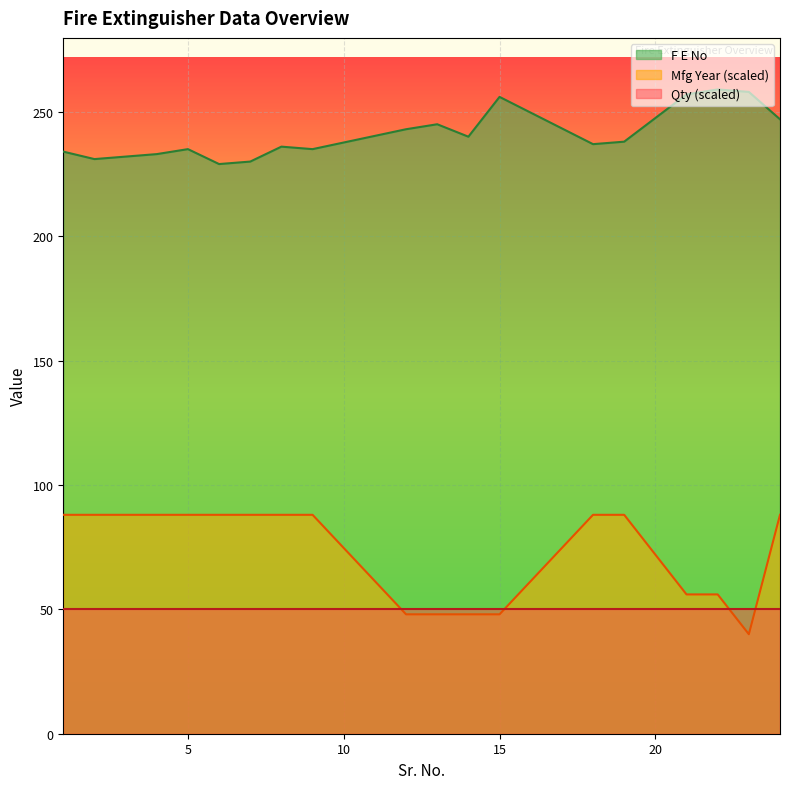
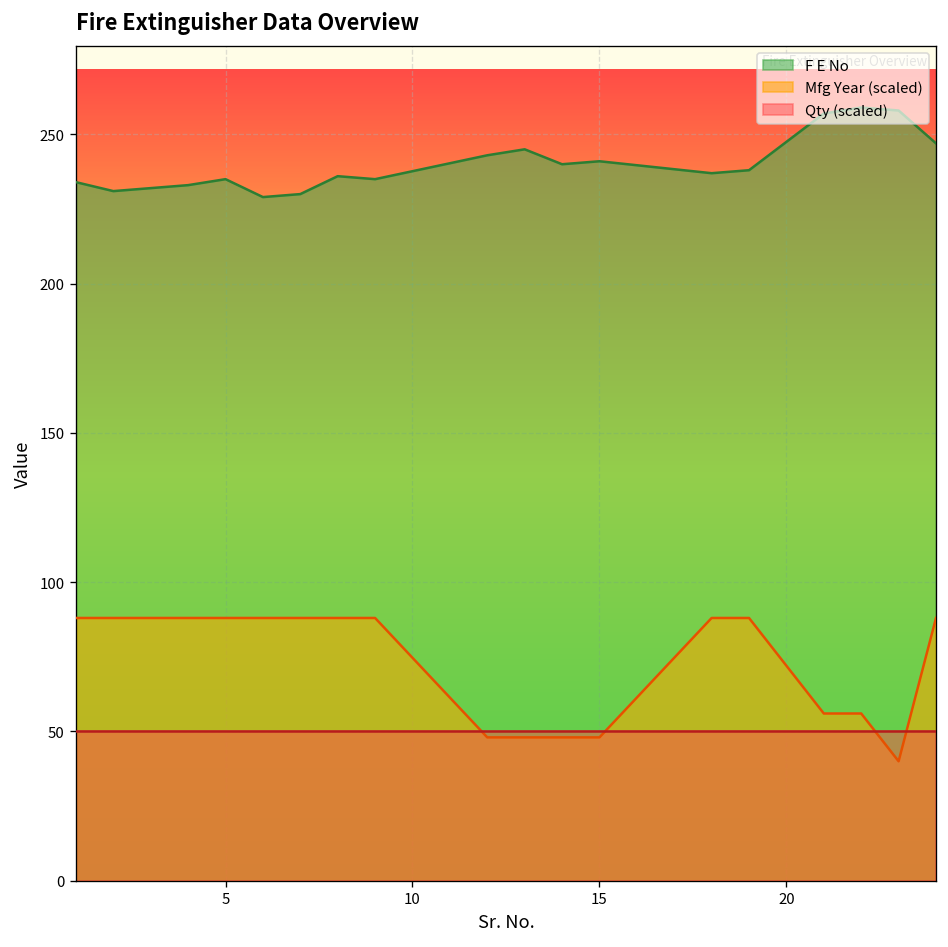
  {
    "F E No": {
      "5": 235,
-     "15": 256
+     "15": 241
    },
    "Mfg Year (scaled)": {
      "5": 88,
      "15": 48
    },
    "Qty (scaled)": {
      "5": 50,
      "15": 50
    }
  }
